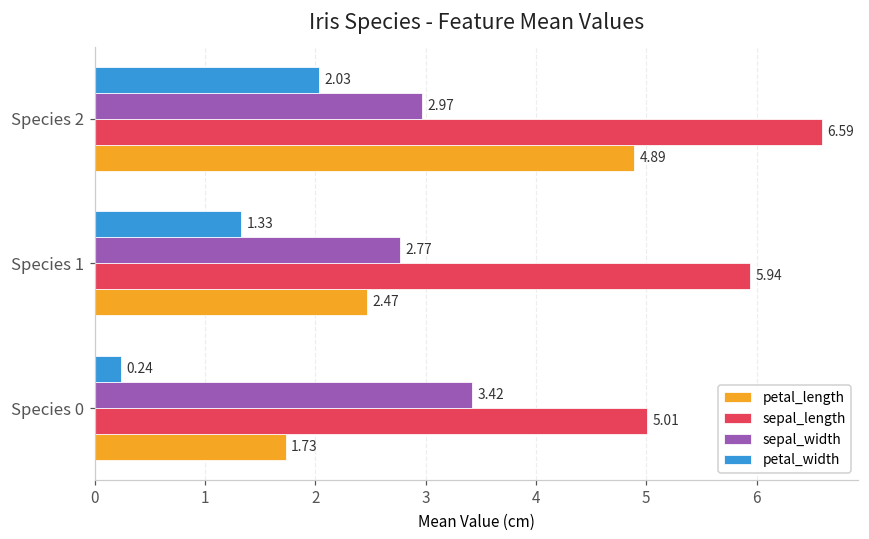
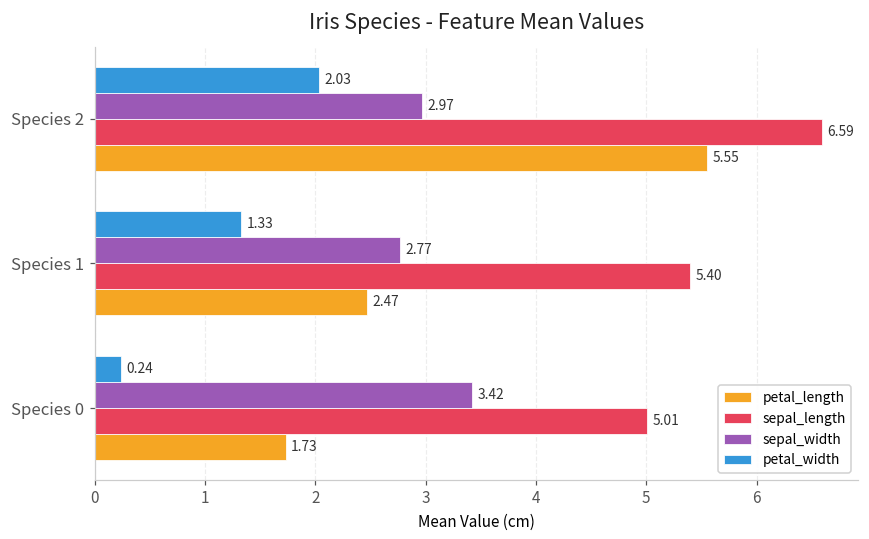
  {
    "petal_length": {
-     "Species 2": 4.89,
+     "Species 2": 5.55,
      "Species 1": 2.47,
      "Species 0": 1.73
    },
    "sepal_length": {
      "Species 2": 6.59,
-     "Species 1": 5.94,
+     "Species 1": 5.40,
      "Species 0": 5.01
    },
    "sepal_width": {
      "Species 2": 2.97,
      "Species 1": 2.77,
      "Species 0": 3.42
    },
    "petal_width": {
      "Species 2": 2.03,
      "Species 1": 1.33,
      "Species 0": 0.24
    }
  }
